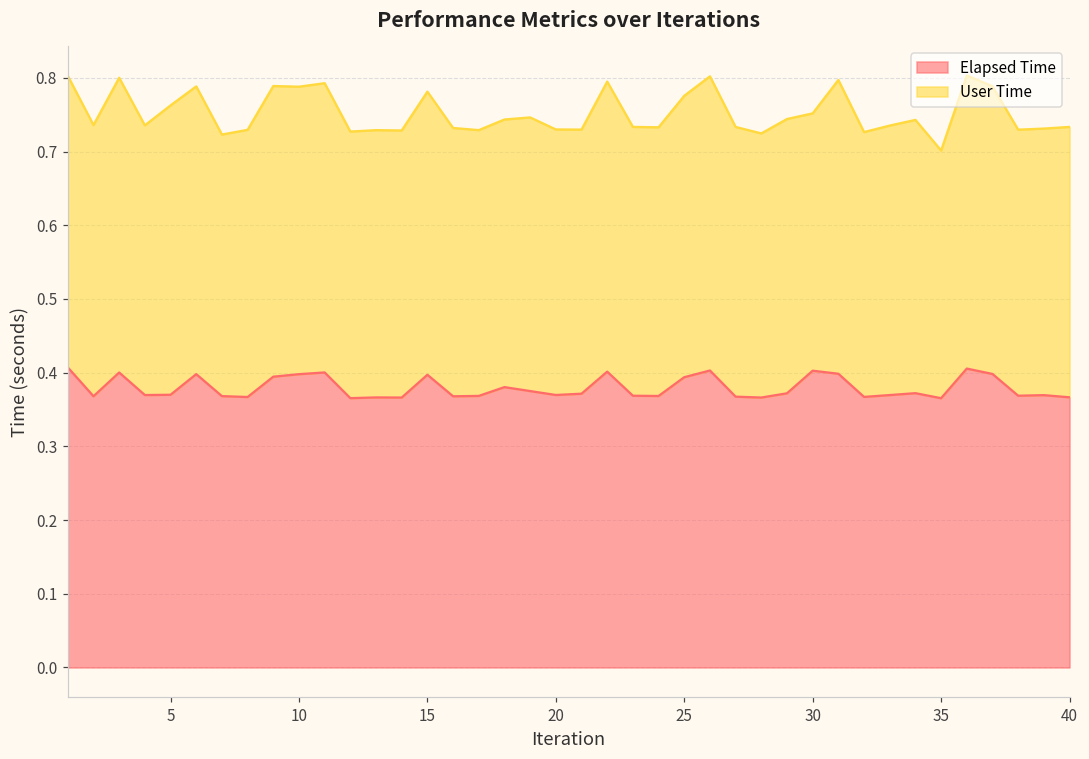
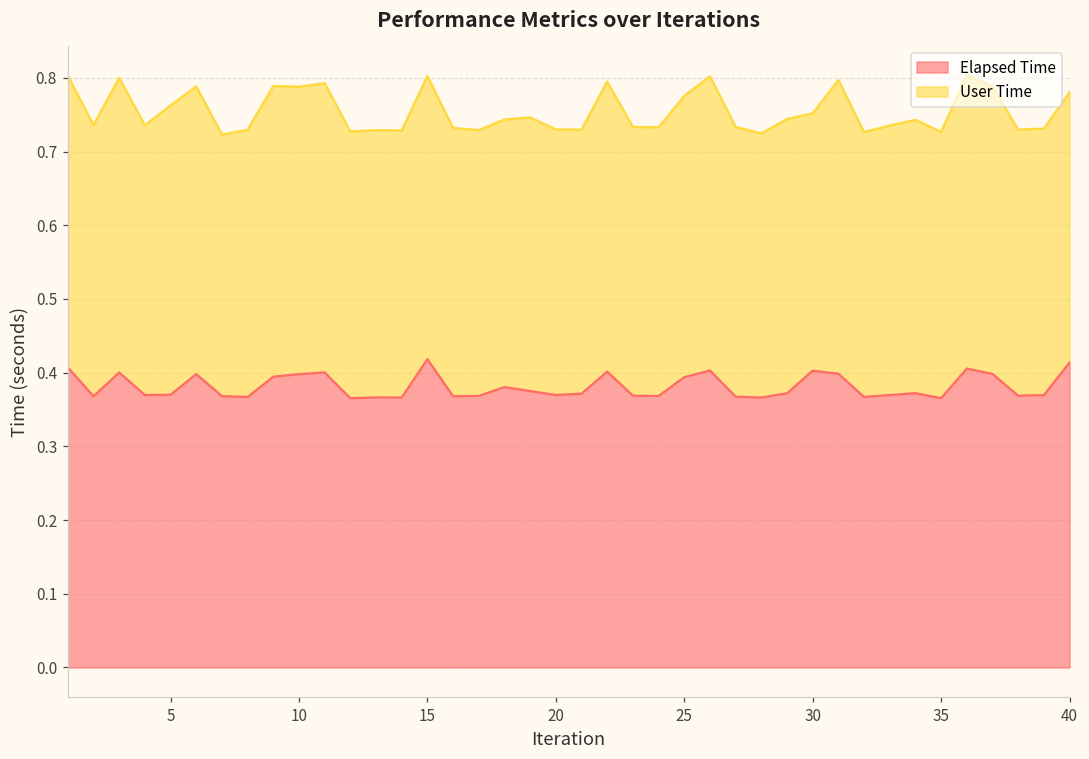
  {
    "Elapsed Time": {
      "5": 0.37,
      "10": 0.40,
-     "15": 0.40,
+     "15": 0.42,
      "20": 0.37,
      "25": 0.39,
      "30": 0.40,
      "35": 0.37,
-     "40": 0.37
+     "40": 0.41
    },
    "User Time": {
      "5": 0.39,
      "10": 0.39,
      "15": 0.38,
      "20": 0.36,
      "25": 0.38,
      "30": 0.35,
-     "35": 0.34,
+     "35": 0.36,
      "40": 0.37
    }
  }
